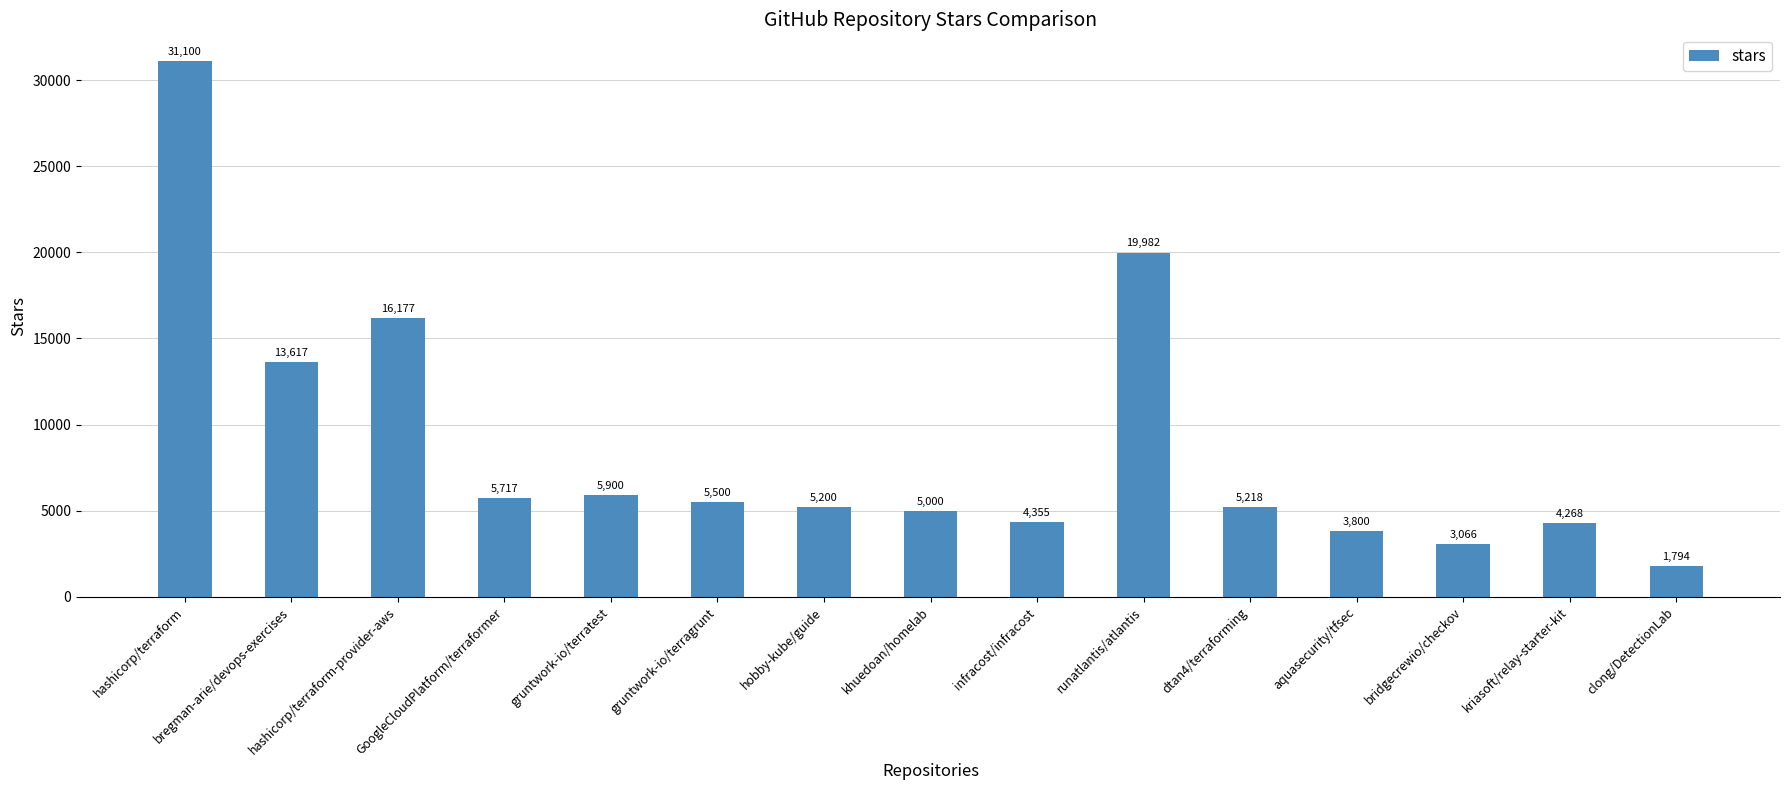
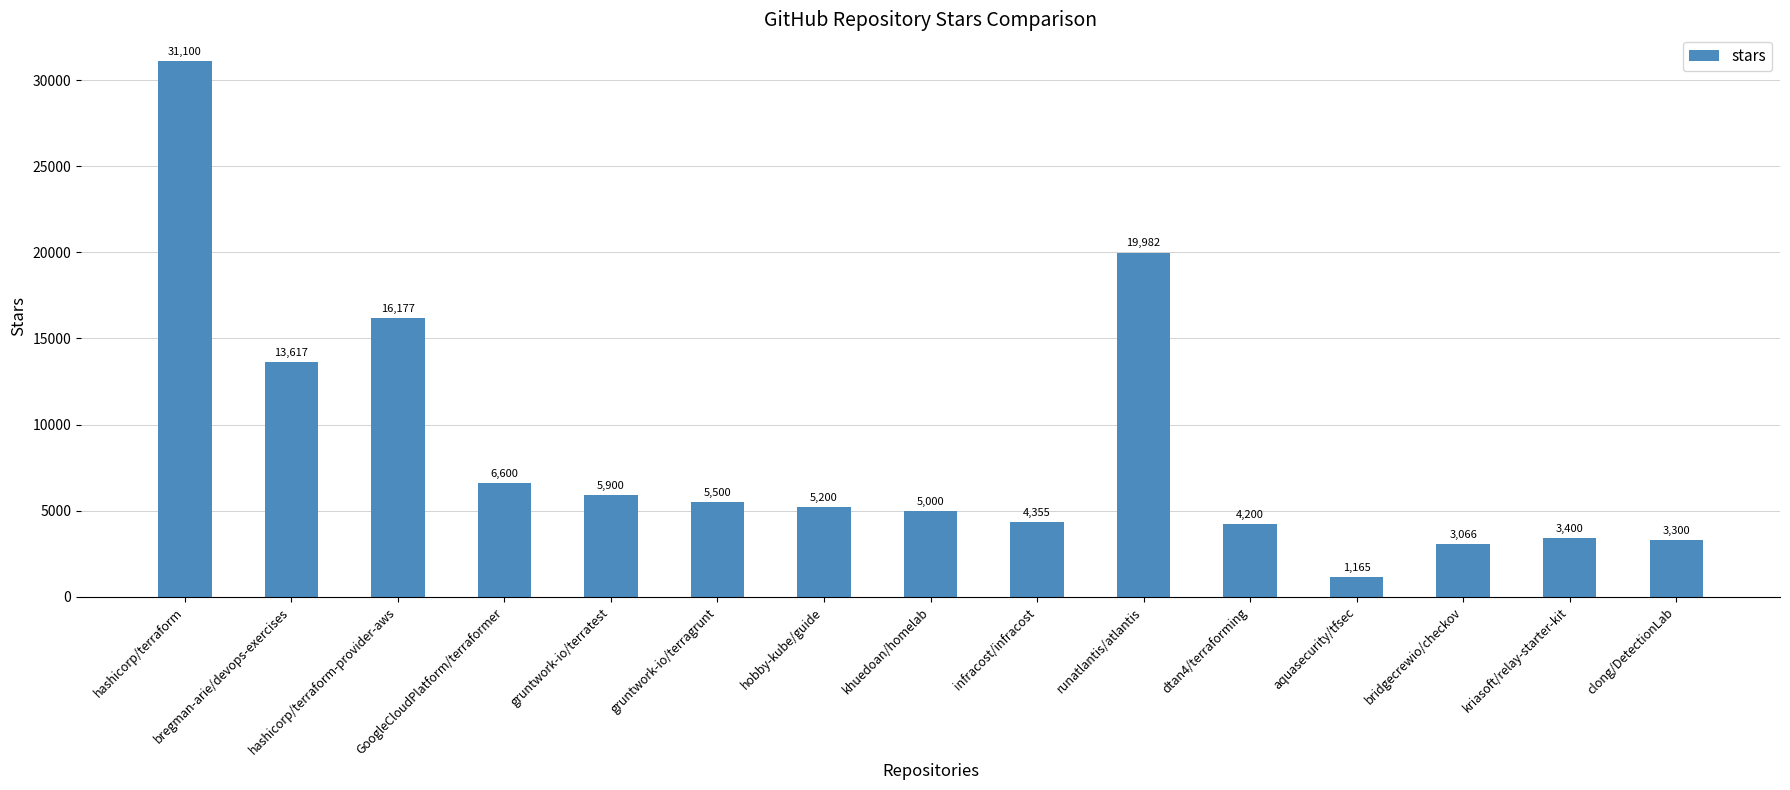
  {
    "hashicorp/terraform": "31,100",
    "bregman-arie/devops-exercises": "13,617",
    "hashicorp/terraform-provider-aws": "16,177",
-   "GoogleCloudPlatform/terraformer": "5,717",
+   "GoogleCloudPlatform/terraformer": "6,600",
    "gruntwork-io/terratest": "5,900",
    "gruntwork-io/terragrunt": "5,500",
    "hobby-kube/guide": "5,200",
    "khuedoan/homelab": "5,000",
    "infracost/infracost": "4,355",
    "runatlantis/atlantis": "19,982",
-   "dtan4/terraforming": "5,218",
-   "aquasecurity/tfsec": "3,800",
+   "dtan4/terraforming": "4,200",
+   "aquasecurity/tfsec": "1,165",
    "bridgecrewio/checkov": "3,066",
-   "kriasoft/relay-starter-kit": "4,268",
-   "clong/DetectionLab": "1,794"
+   "kriasoft/relay-starter-kit": "3,400",
+   "clong/DetectionLab": "3,300"
  }
